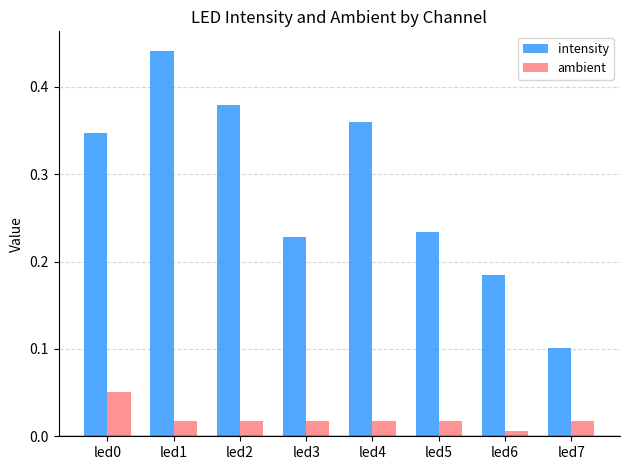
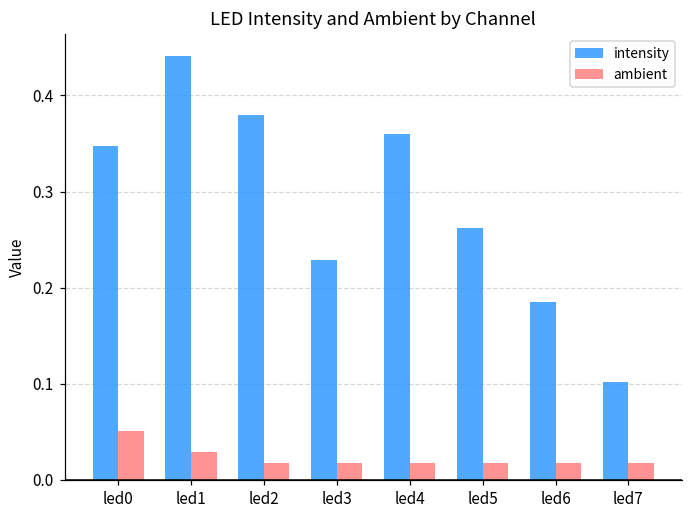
  {
    "intensity": {
      "led0": 0.35,
      "led1": 0.44,
      "led2": 0.38,
      "led3": 0.23,
      "led4": 0.36,
-     "led5": 0.23,
+     "led5": 0.26,
      "led6": 0.18,
      "led7": 0.10
    },
    "ambient": {
      "led0": 0.05,
-     "led1": 0.02,
+     "led1": 0.03,
      "led2": 0.02,
      "led3": 0.02,
      "led4": 0.02,
      "led5": 0.02,
-     "led6": 0.01,
+     "led6": 0.02,
      "led7": 0.02
    }
  }
